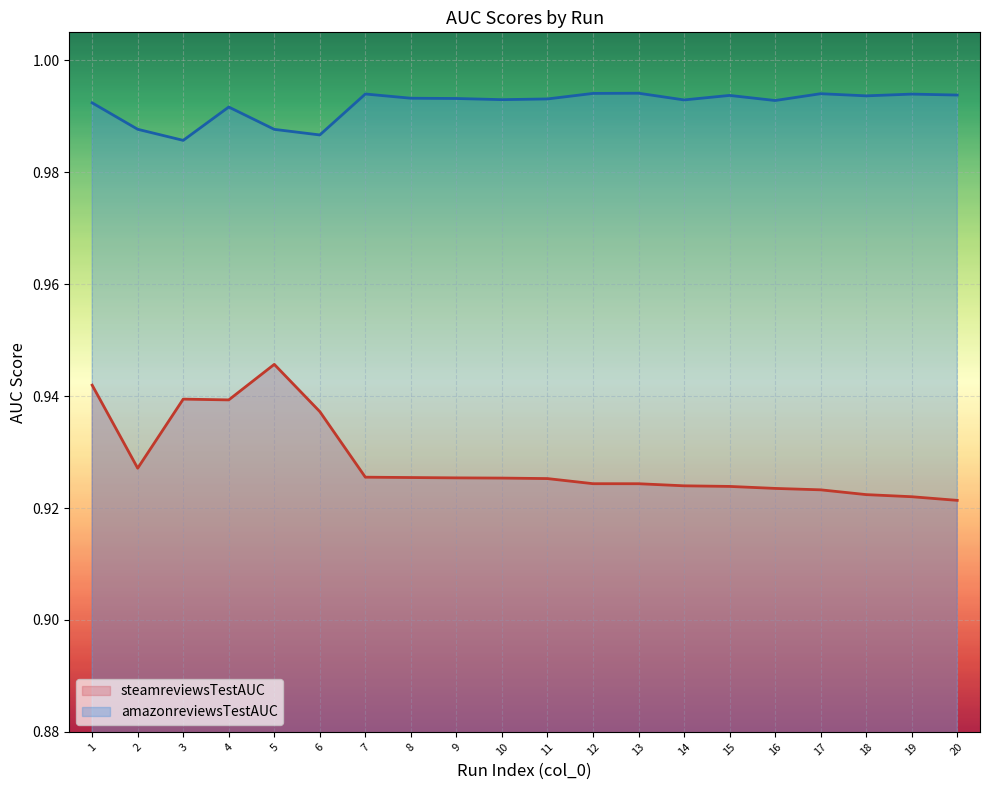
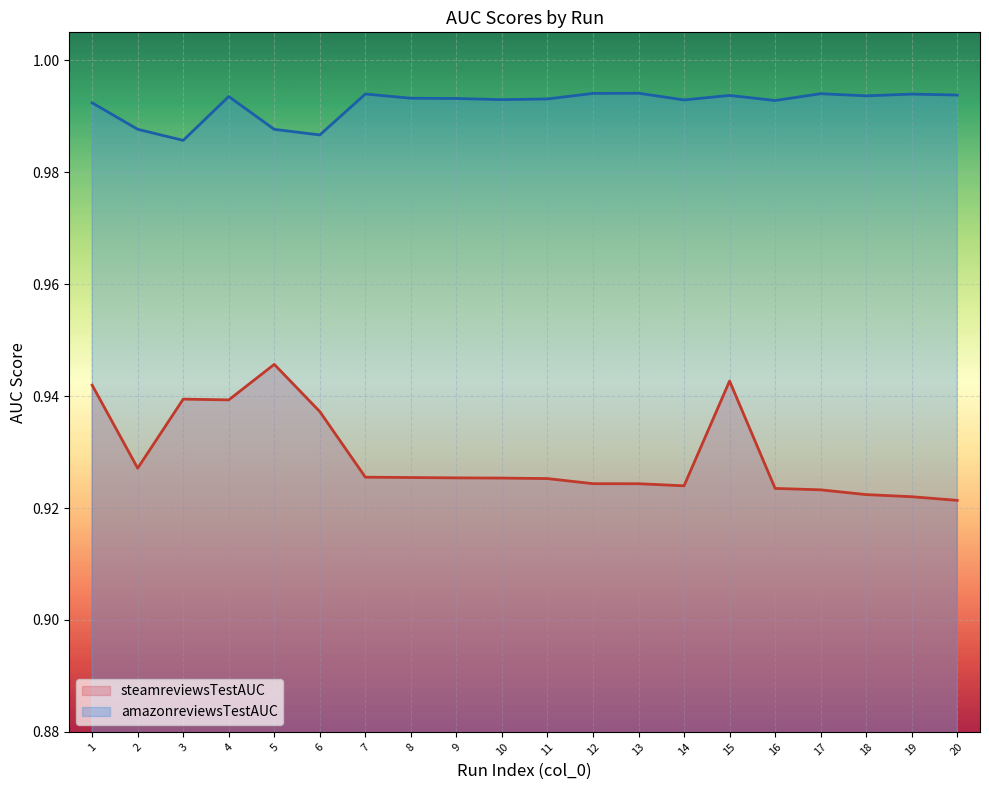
  {
    "steamreviewsTestAUC": {
      "1": 0.942,
      "2": 0.927,
      "3": 0.939,
      "4": 0.939,
      "5": 0.946,
      "6": 0.937,
      "7": 0.926,
      "8": 0.925,
      "9": 0.925,
      "10": 0.925,
      "11": 0.925,
      "12": 0.924,
      "13": 0.924,
      "14": 0.924,
-     "15": 0.924,
+     "15": 0.943,
      "16": 0.924,
      "17": 0.923,
      "18": 0.922,
      "19": 0.922,
      "20": 0.921
    },
    "amazonreviewsTestAUC": {
      "1": 0.992,
      "2": 0.988,
      "3": 0.986,
-     "4": 0.992,
+     "4": 0.994,
      "5": 0.988,
      "6": 0.987,
      "7": 0.994,
      "8": 0.993,
      "9": 0.993,
      "10": 0.993,
      "11": 0.993,
      "12": 0.994,
      "13": 0.994,
      "14": 0.993,
      "15": 0.994,
      "16": 0.993,
      "17": 0.994,
      "18": 0.994,
      "19": 0.994,
      "20": 0.994
    }
  }
